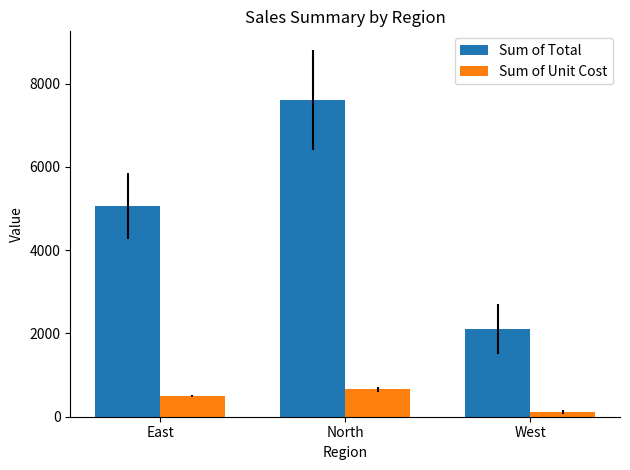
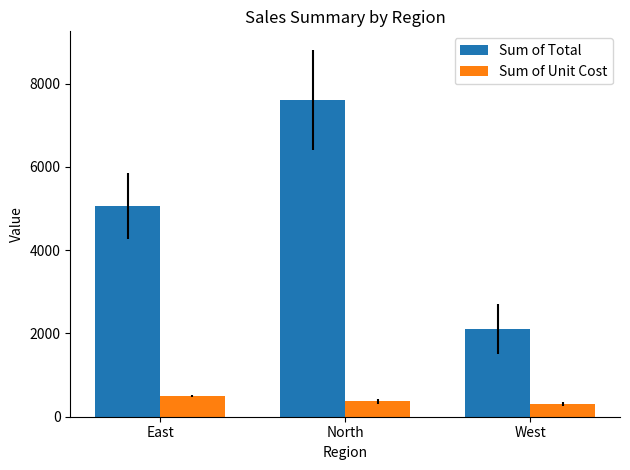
  {
    "Sum of Total": {
      "East": 5100,
      "North": 7600,
      "West": 2100
    },
    "Sum of Unit Cost": {
      "East": 500,
-     "North": 700,
-     "West": 100
+     "North": 400,
+     "West": 300
    }
  }
